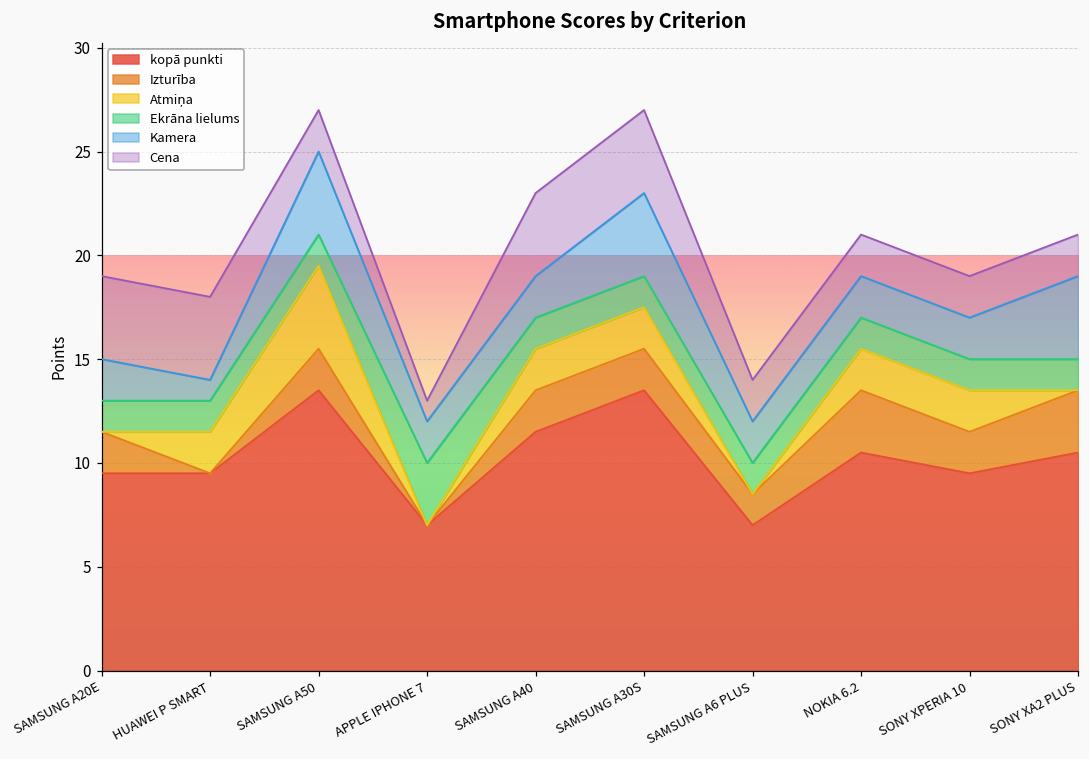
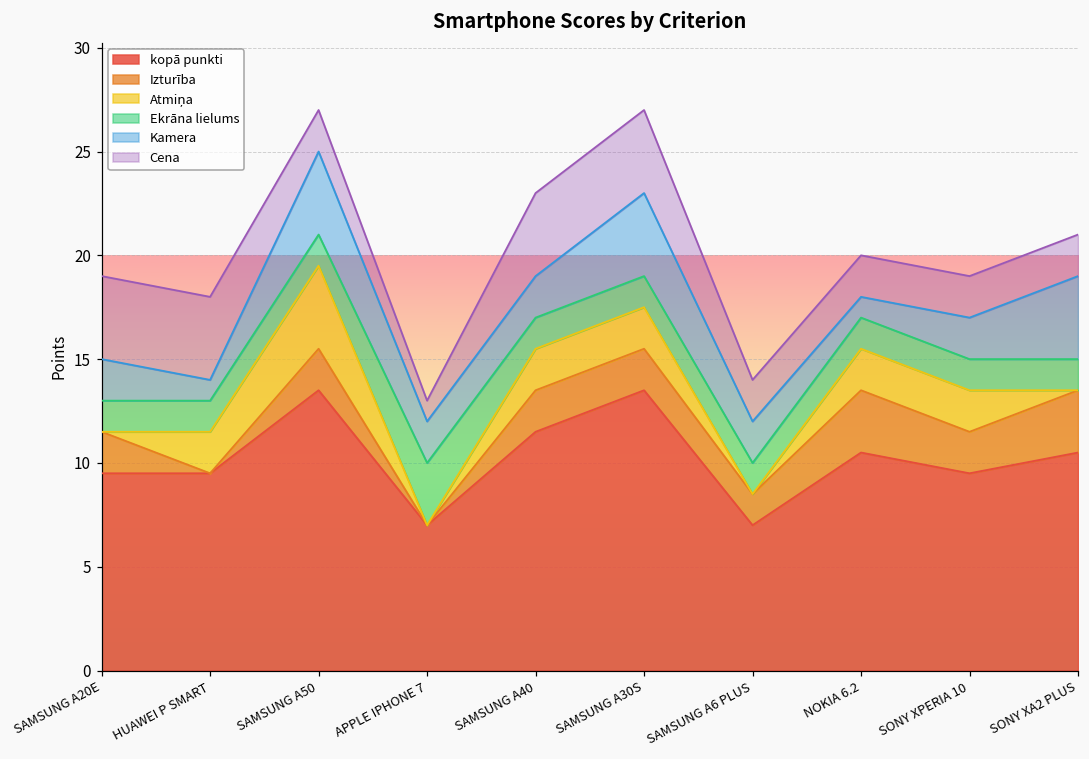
  {
    "Atmiņa": {
      "HUAWEI P SMART": 2,
      "SAMSUNG A50": 4,
      "SAMSUNG A40": 2,
      "SAMSUNG A30S": 2,
      "NOKIA 6.2": 2,
      "SONY XPERIA 10": 2
    },
    "Ekrāna lielums": {
      "SAMSUNG A20E": 1.5,
      "HUAWEI P SMART": 1.5,
      "SAMSUNG A50": 1.5,
      "APPLE IPHONE 7": 3,
      "SAMSUNG A40": 1.5,
      "SAMSUNG A30S": 1.5,
      "SAMSUNG A6 PLUS": 1.5,
      "NOKIA 6.2": 1.5,
      "SONY XPERIA 10": 1.5,
      "SONY XA2 PLUS": 1.5
    },
    "Kamera": {
      "SAMSUNG A20E": 2,
      "HUAWEI P SMART": 1,
      "SAMSUNG A50": 4,
      "APPLE IPHONE 7": 2,
      "SAMSUNG A40": 2,
      "SAMSUNG A30S": 4,
      "SAMSUNG A6 PLUS": 2,
-     "NOKIA 6.2": 2,
+     "NOKIA 6.2": 1,
      "SONY XPERIA 10": 2,
      "SONY XA2 PLUS": 4
    },
    "Cena": {
      "SAMSUNG A20E": 4,
      "HUAWEI P SMART": 4,
      "SAMSUNG A50": 2,
      "APPLE IPHONE 7": 1,
      "SAMSUNG A40": 4,
      "SAMSUNG A30S": 4,
      "SAMSUNG A6 PLUS": 2,
      "NOKIA 6.2": 2,
      "SONY XPERIA 10": 2,
      "SONY XA2 PLUS": 2
    }
  }
